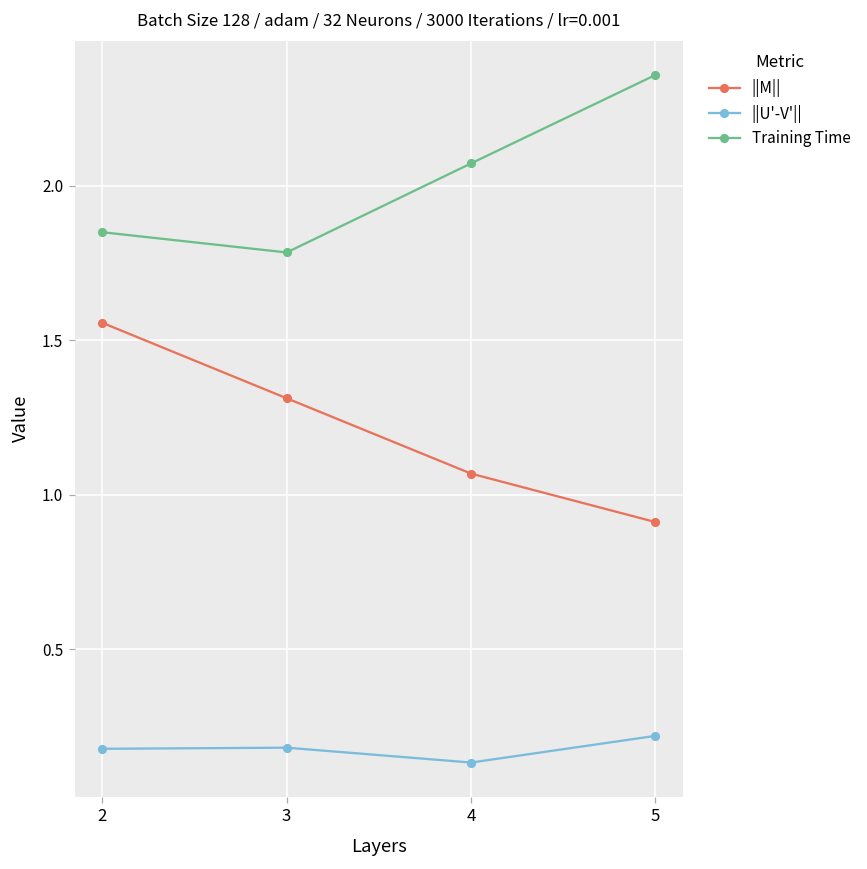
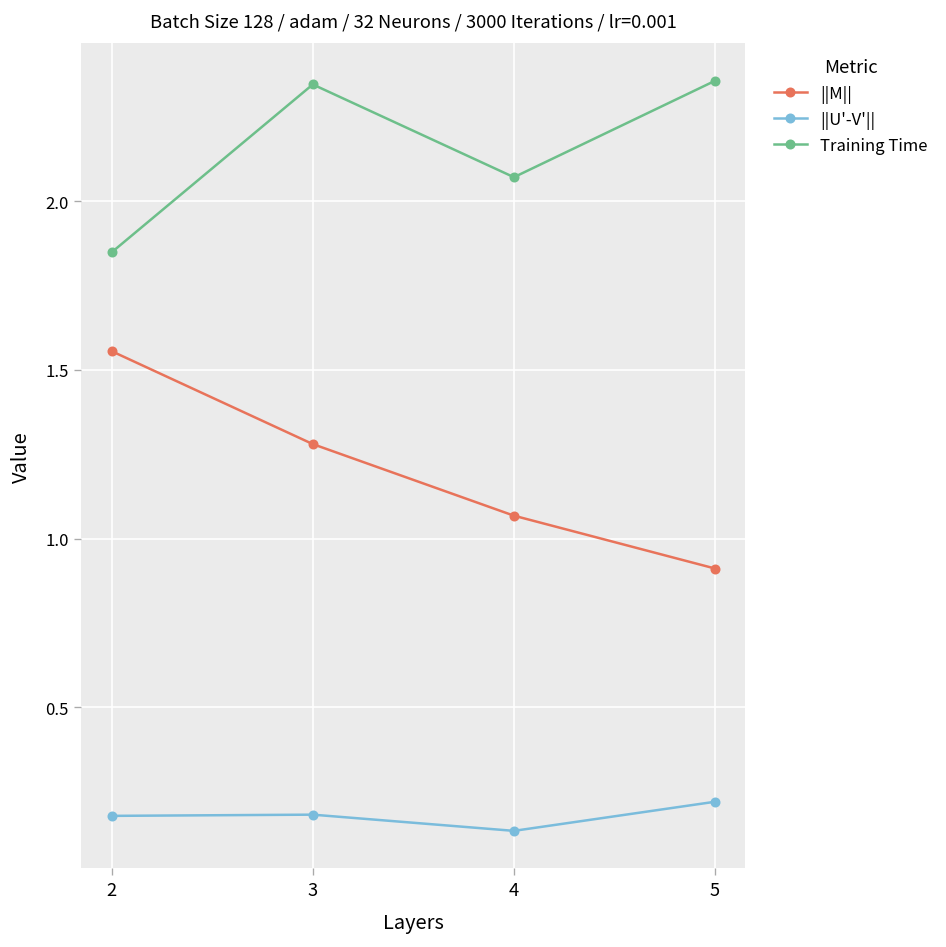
  {
    "||M||": {
      "2": 1.56,
-     "3": 1.31,
+     "3": 1.28,
      "4": 1.07,
      "5": 0.91
    },
    "||U'-V'||": {
      "2": 0.18,
      "3": 0.18,
      "4": 0.13,
      "5": 0.22
    },
    "Training Time": {
      "2": 1.85,
-     "3": 1.78,
+     "3": 2.35,
      "4": 2.07,
      "5": 2.36
    }
  }
